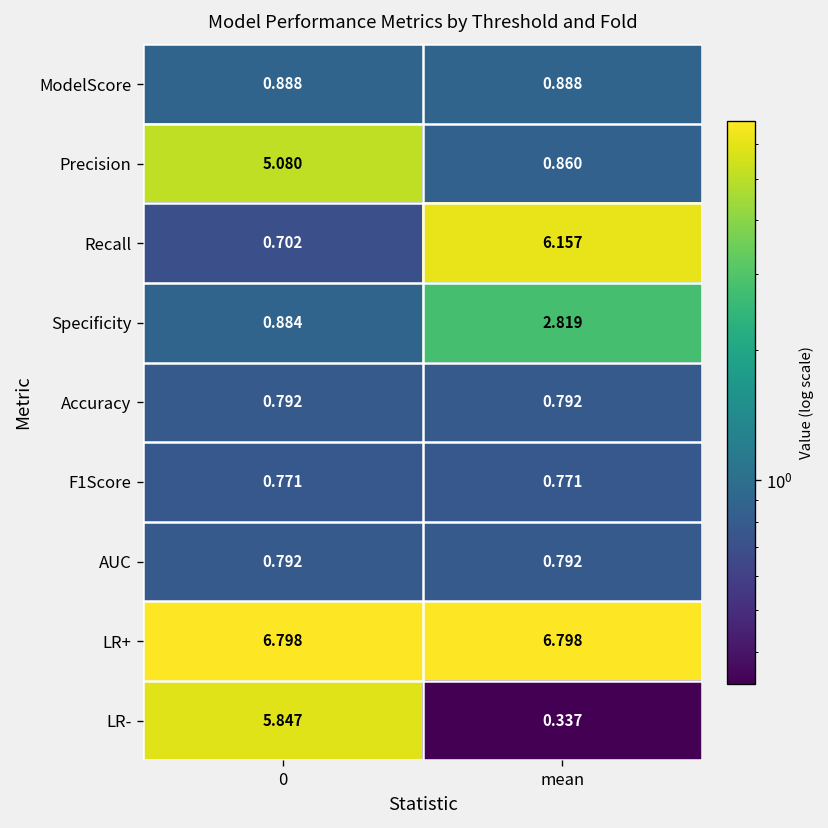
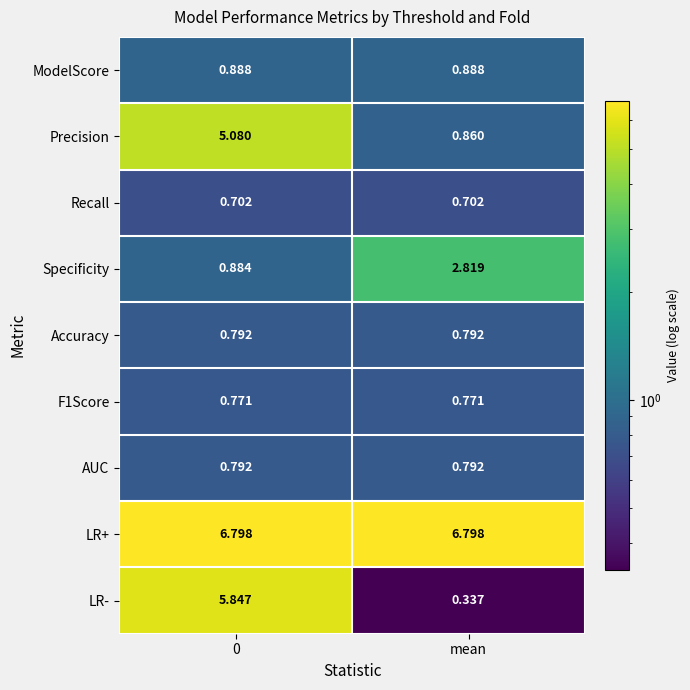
  {
    "ModelScore": {
      "0": 0.888,
      "mean": 0.888
    },
    "Precision": {
      "0": 5.080,
      "mean": 0.860
    },
    "Recall": {
      "0": 0.702,
-     "mean": 6.157
+     "mean": 0.702
    },
    "Specificity": {
      "0": 0.884,
      "mean": 2.819
    },
    "Accuracy": {
      "0": 0.792,
      "mean": 0.792
    },
    "F1Score": {
      "0": 0.771,
      "mean": 0.771
    },
    "AUC": {
      "0": 0.792,
      "mean": 0.792
    },
    "LR+": {
      "0": 6.798,
      "mean": 6.798
    },
    "LR-": {
      "0": 5.847,
      "mean": 0.337
    }
  }
